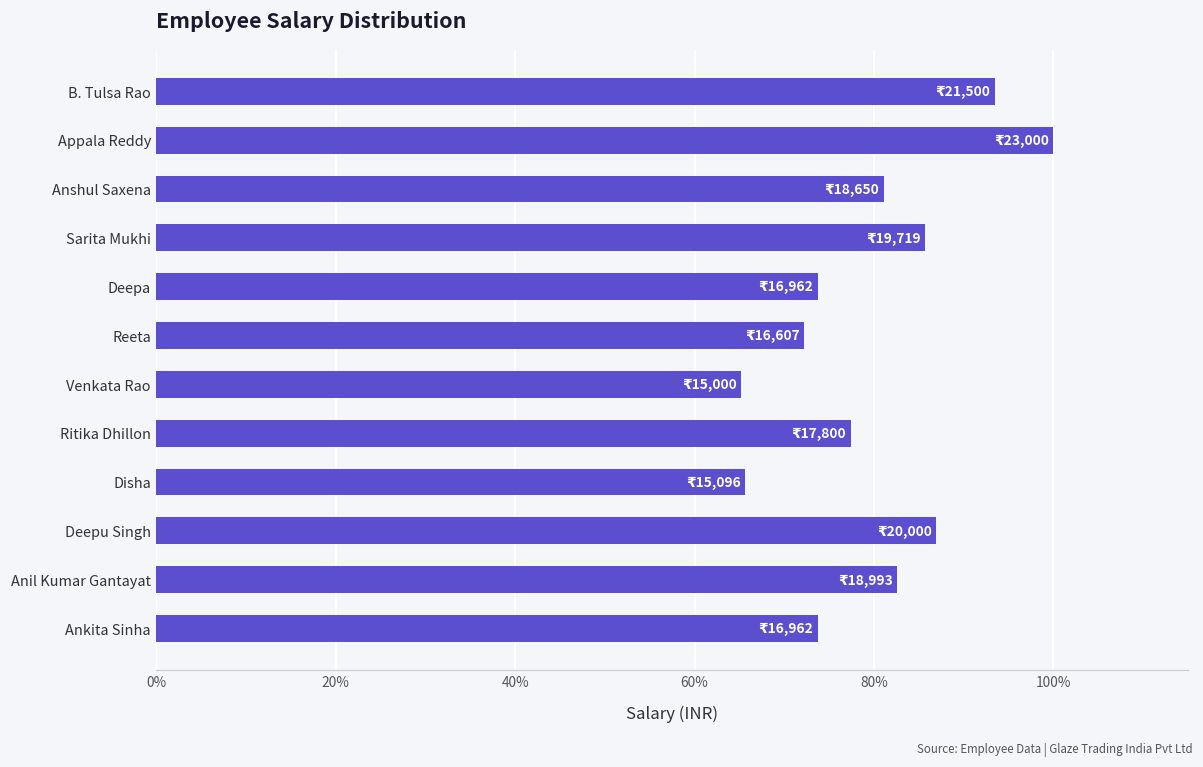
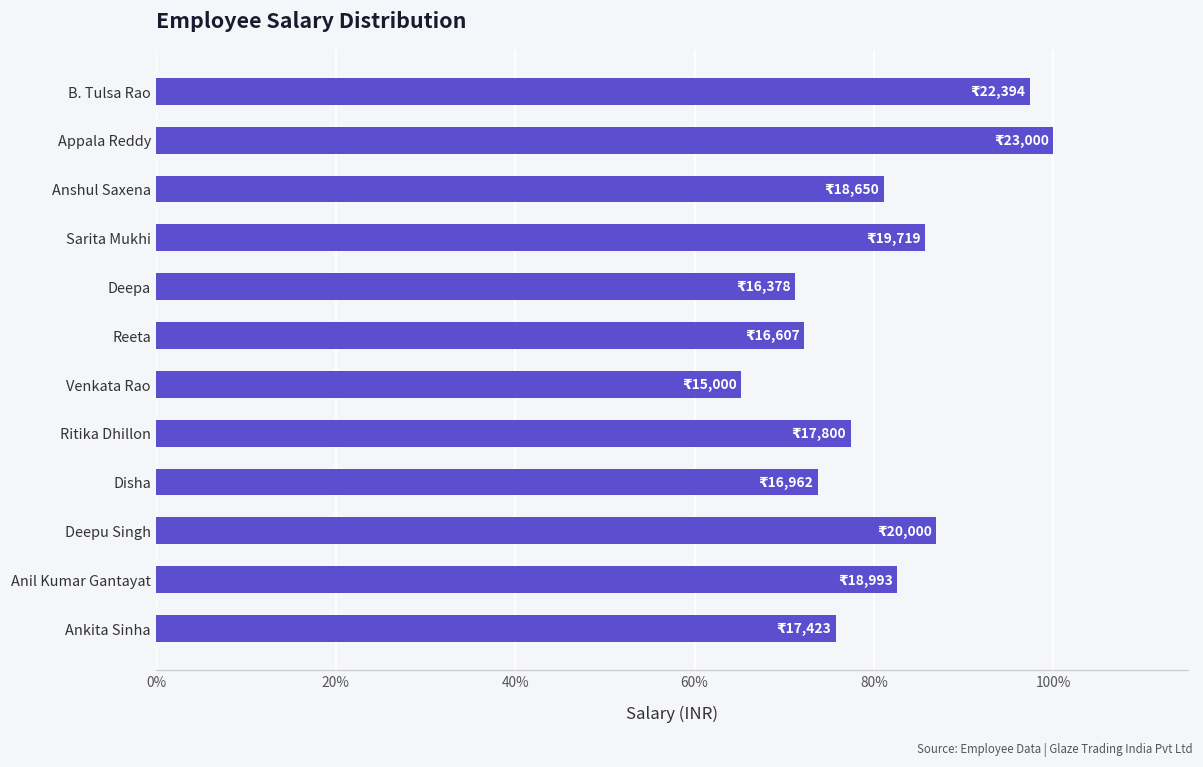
  {
-   "B. Tulsa Rao": "21,500",
-   "Deepa": "16,962",
-   "Disha": "15,096",
-   "Ankita Sinha": "16,962"
+   "B. Tulsa Rao": "22,394",
+   "Deepa": "16,378",
+   "Disha": "16,962",
+   "Ankita Sinha": "17,423"
  }
